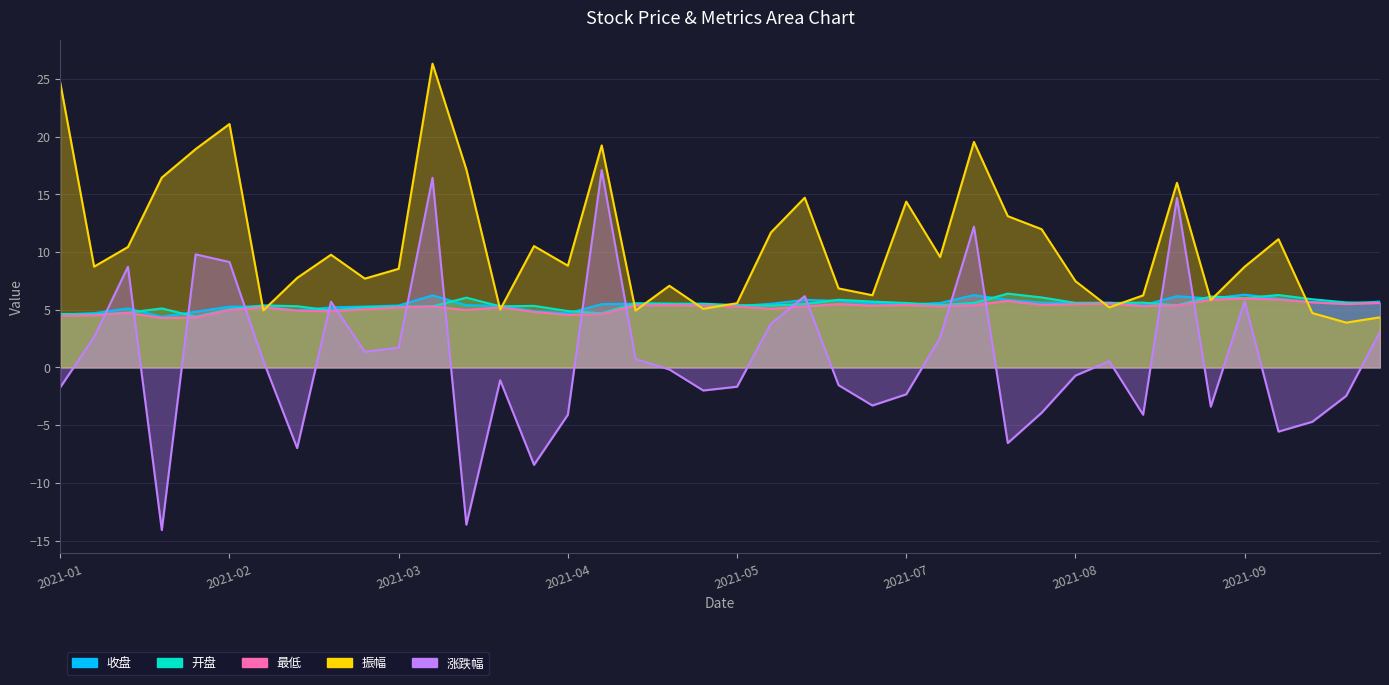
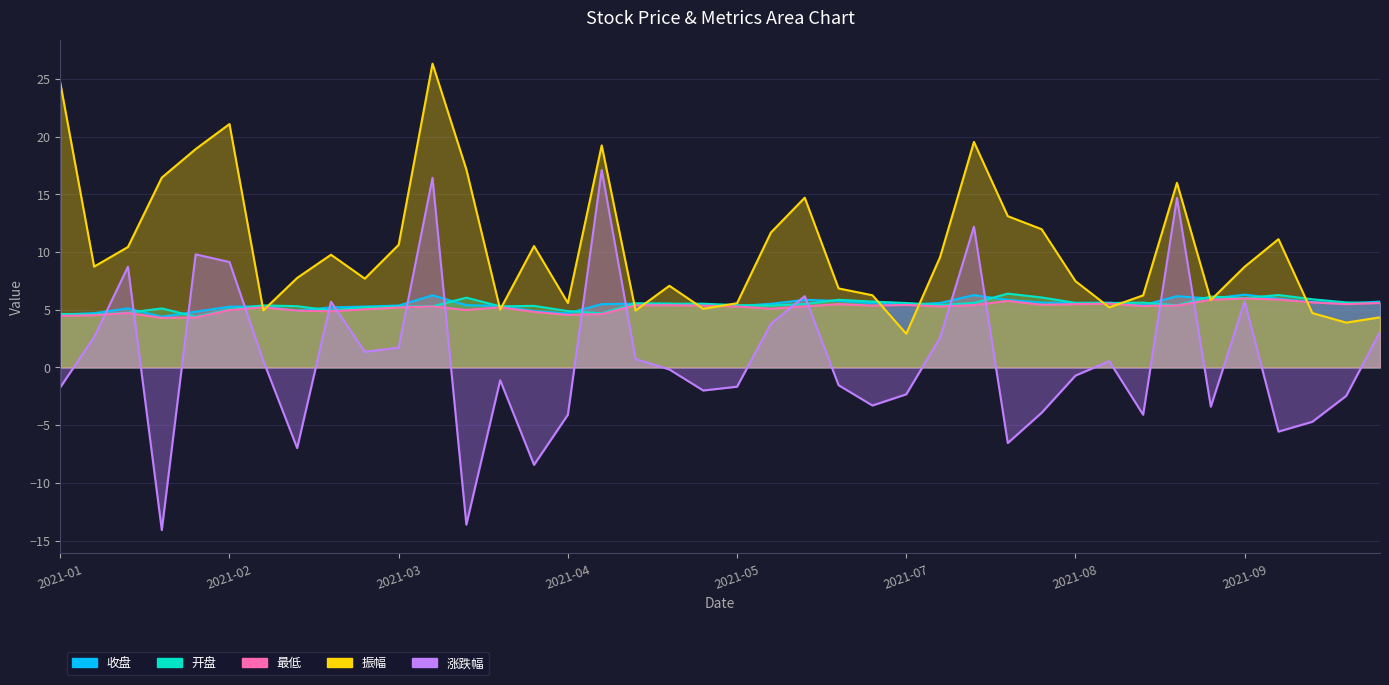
  {
    "振幅": {
      "2021-01": 24.6,
      "2021-02": 21.1,
-     "2021-03": 8.5,
-     "2021-04": 8.8,
-     "2021-07": 14.4,
+     "2021-03": 10.6,
+     "2021-04": 5.6,
+     "2021-07": 2.9,
      "2021-08": 7.5,
      "2021-09": 8.7
    }
  }
